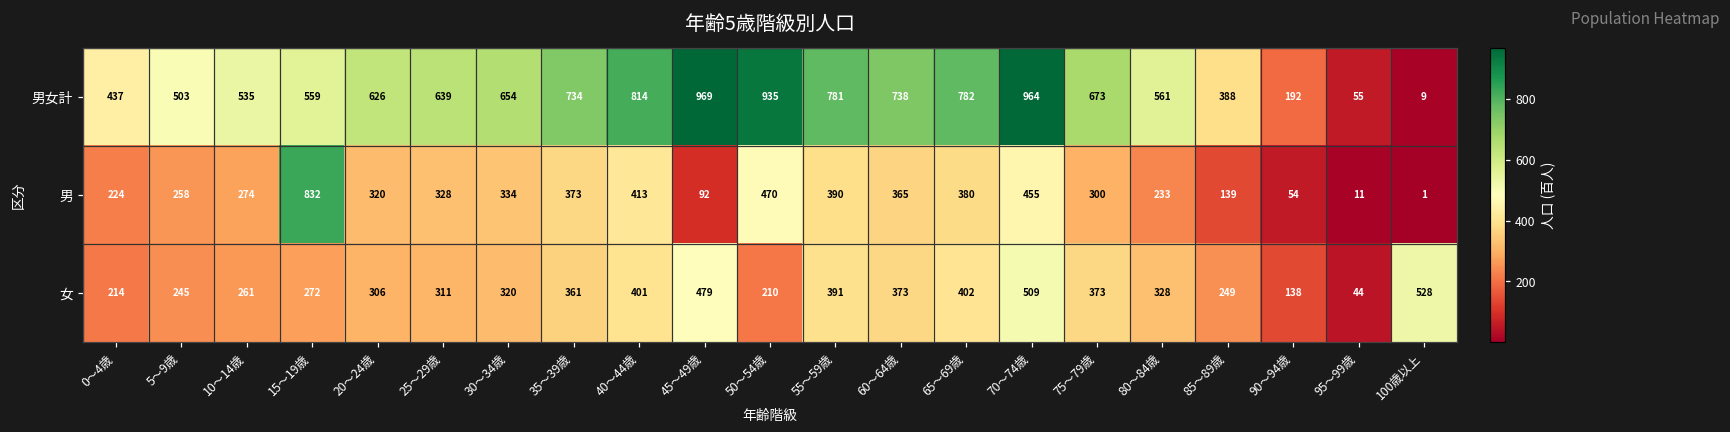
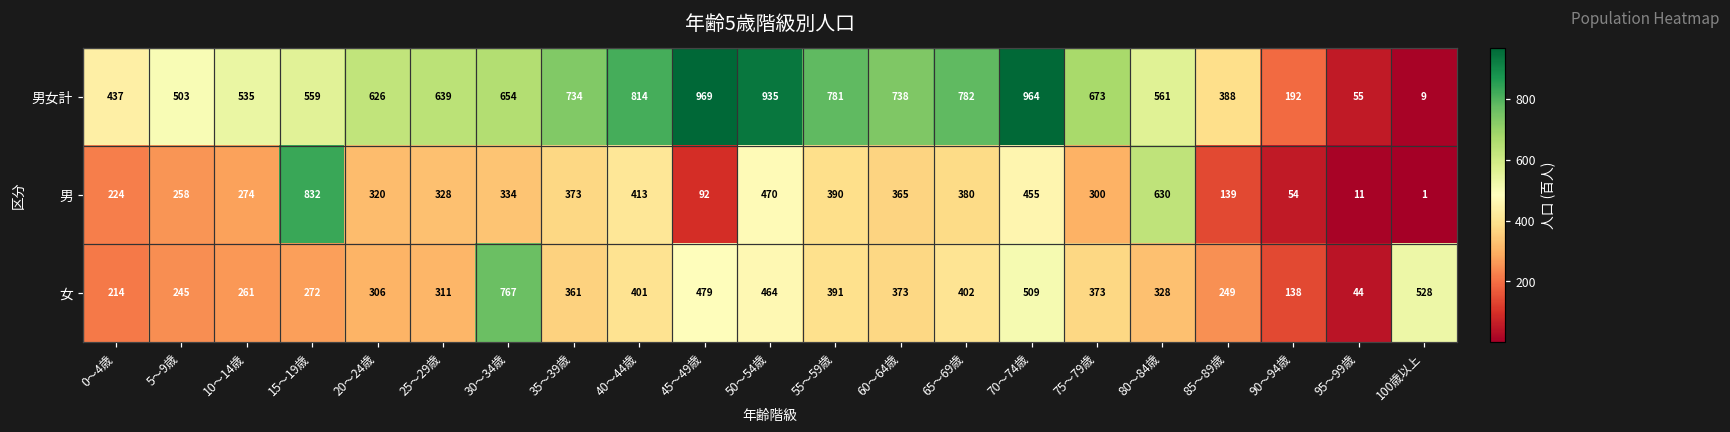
  {
    "男女計": {
      "0～4歳": 437,
      "5～9歳": 503,
      "10～14歳": 535,
      "15～19歳": 559,
      "20～24歳": 626,
      "25～29歳": 639,
      "30～34歳": 654,
      "35～39歳": 734,
      "40～44歳": 814,
      "45～49歳": 969,
      "50～54歳": 935,
      "55～59歳": 781,
      "60～64歳": 738,
      "65～69歳": 782,
      "70～74歳": 964,
      "75～79歳": 673,
      "80～84歳": 561,
      "85～89歳": 388,
      "90～94歳": 192,
      "95～99歳": 55,
      "100歳以上": 9
    },
    "男": {
      "0～4歳": 224,
      "5～9歳": 258,
      "10～14歳": 274,
      "15～19歳": 832,
      "20～24歳": 320,
      "25～29歳": 328,
      "30～34歳": 334,
      "35～39歳": 373,
      "40～44歳": 413,
      "45～49歳": 92,
      "50～54歳": 470,
      "55～59歳": 390,
      "60～64歳": 365,
      "65～69歳": 380,
      "70～74歳": 455,
      "75～79歳": 300,
-     "80～84歳": 233,
+     "80～84歳": 630,
      "85～89歳": 139,
      "90～94歳": 54,
      "95～99歳": 11,
      "100歳以上": 1
    },
    "女": {
      "0～4歳": 214,
      "5～9歳": 245,
      "10～14歳": 261,
      "15～19歳": 272,
      "20～24歳": 306,
      "25～29歳": 311,
-     "30～34歳": 320,
+     "30～34歳": 767,
      "35～39歳": 361,
      "40～44歳": 401,
      "45～49歳": 479,
-     "50～54歳": 210,
+     "50～54歳": 464,
      "55～59歳": 391,
      "60～64歳": 373,
      "65～69歳": 402,
      "70～74歳": 509,
      "75～79歳": 373,
      "80～84歳": 328,
      "85～89歳": 249,
      "90～94歳": 138,
      "95～99歳": 44,
      "100歳以上": 528
    }
  }
